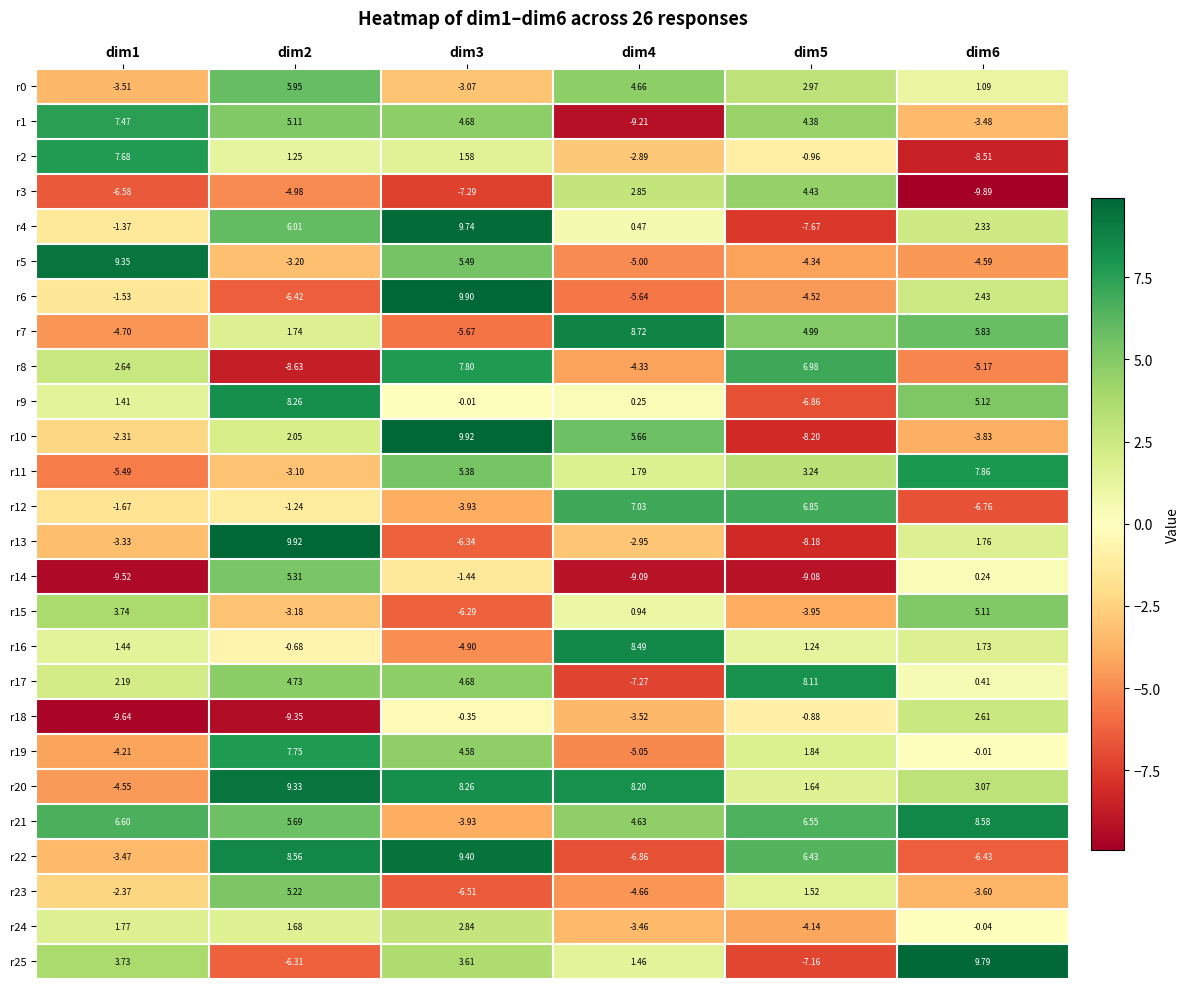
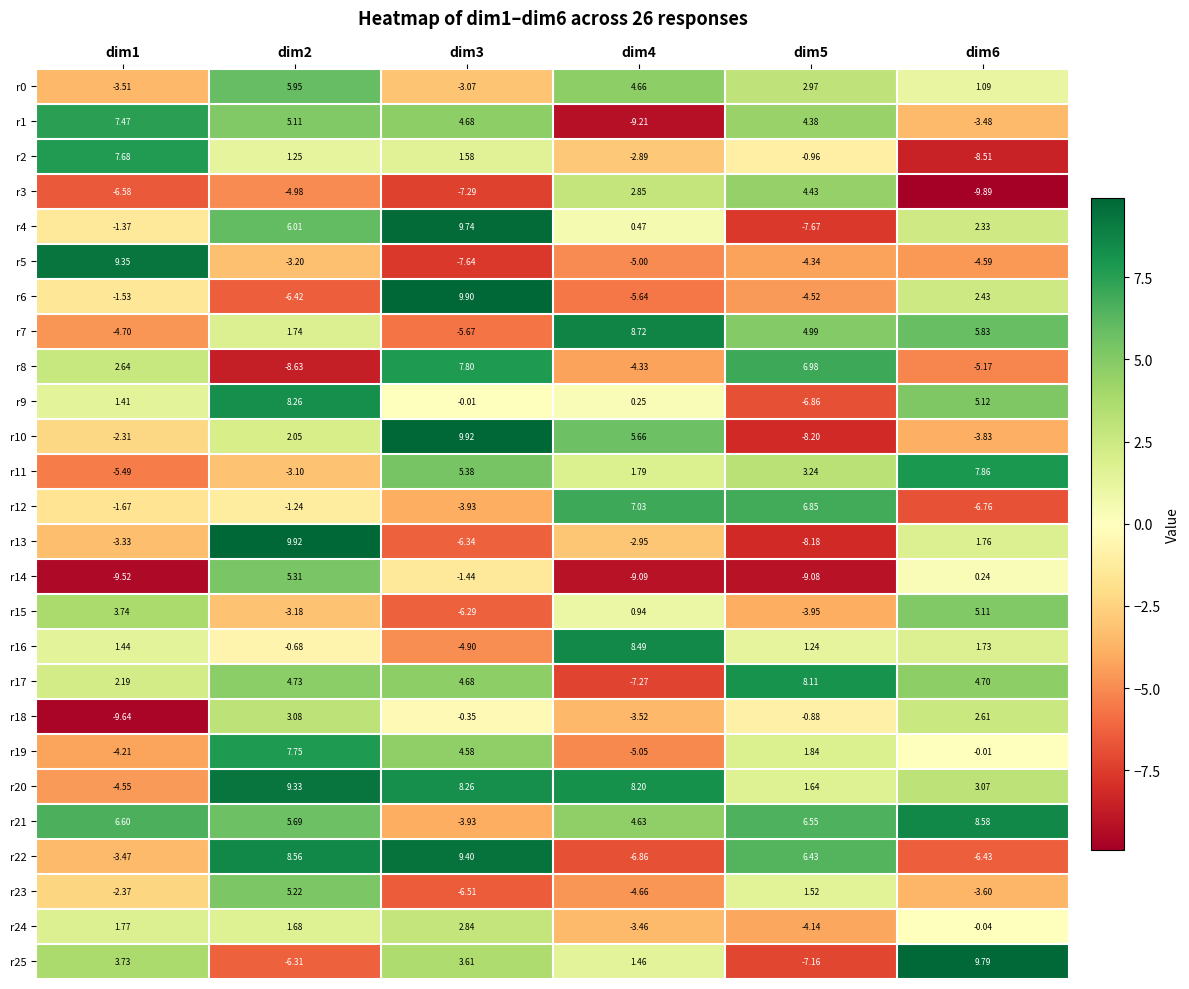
  {
    "r0": {
      "dim1": -3.51,
      "dim2": 5.95,
      "dim3": -3.07,
      "dim4": 4.66,
      "dim5": 2.97,
      "dim6": 1.09
    },
    "r1": {
      "dim1": 7.47,
      "dim2": 5.11,
      "dim3": 4.68,
      "dim4": -9.21,
      "dim5": 4.38,
      "dim6": -3.48
    },
    "r2": {
      "dim1": 7.68,
      "dim2": 1.25,
      "dim3": 1.58,
      "dim4": -2.89,
      "dim5": -0.96,
      "dim6": -8.51
    },
    "r3": {
      "dim1": -6.58,
      "dim2": -4.98,
      "dim3": -7.29,
      "dim4": 2.85,
      "dim5": 4.43,
      "dim6": -9.89
    },
    "r4": {
      "dim1": -1.37,
      "dim2": 6.01,
      "dim3": 9.74,
      "dim4": 0.47,
      "dim5": -7.67,
      "dim6": 2.33
    },
    "r5": {
      "dim1": 9.35,
      "dim2": -3.20,
-     "dim3": 5.49,
+     "dim3": -7.64,
      "dim4": -5.00,
      "dim5": -4.34,
      "dim6": -4.59
    },
    "r6": {
      "dim1": -1.53,
      "dim2": -6.42,
      "dim3": 9.90,
      "dim4": -5.64,
      "dim5": -4.52,
      "dim6": 2.43
    },
    "r7": {
      "dim1": -4.70,
      "dim2": 1.74,
      "dim3": -5.67,
      "dim4": 8.72,
      "dim5": 4.99,
      "dim6": 5.83
    },
    "r8": {
      "dim1": 2.64,
      "dim2": -8.63,
      "dim3": 7.80,
      "dim4": -4.33,
      "dim5": 6.98,
      "dim6": -5.17
    },
    "r9": {
      "dim1": 1.41,
      "dim2": 8.26,
      "dim3": -0.01,
      "dim4": 0.25,
      "dim5": -6.86,
      "dim6": 5.12
    },
    "r10": {
      "dim1": -2.31,
      "dim2": 2.05,
      "dim3": 9.92,
      "dim4": 5.66,
      "dim5": -8.20,
      "dim6": -3.83
    },
    "r11": {
      "dim1": -5.49,
      "dim2": -3.10,
      "dim3": 5.38,
      "dim4": 1.79,
      "dim5": 3.24,
      "dim6": 7.86
    },
    "r12": {
      "dim1": -1.67,
      "dim2": -1.24,
      "dim3": -3.93,
      "dim4": 7.03,
      "dim5": 6.85,
      "dim6": -6.76
    },
    "r13": {
      "dim1": -3.33,
      "dim2": 9.92,
      "dim3": -6.34,
      "dim4": -2.95,
      "dim5": -8.18,
      "dim6": 1.76
    },
    "r14": {
      "dim1": -9.52,
      "dim2": 5.31,
      "dim3": -1.44,
      "dim4": -9.09,
      "dim5": -9.08,
      "dim6": 0.24
    },
    "r15": {
      "dim1": 3.74,
      "dim2": -3.18,
      "dim3": -6.29,
      "dim4": 0.94,
      "dim5": -3.95,
      "dim6": 5.11
    },
    "r16": {
      "dim1": 1.44,
      "dim2": -0.68,
      "dim3": -4.90,
      "dim4": 8.49,
      "dim5": 1.24,
      "dim6": 1.73
    },
    "r17": {
      "dim1": 2.19,
      "dim2": 4.73,
      "dim3": 4.68,
      "dim4": -7.27,
      "dim5": 8.11,
-     "dim6": 0.41
+     "dim6": 4.70
    },
    "r18": {
      "dim1": -9.64,
-     "dim2": -9.35,
+     "dim2": 3.08,
      "dim3": -0.35,
      "dim4": -3.52,
      "dim5": -0.88,
      "dim6": 2.61
    },
    "r19": {
      "dim1": -4.21,
      "dim2": 7.75,
      "dim3": 4.58,
      "dim4": -5.05,
      "dim5": 1.84,
      "dim6": -0.01
    },
    "r20": {
      "dim1": -4.55,
      "dim2": 9.33,
      "dim3": 8.26,
      "dim4": 8.20,
      "dim5": 1.64,
      "dim6": 3.07
    },
    "r21": {
      "dim1": 6.60,
      "dim2": 5.69,
      "dim3": -3.93,
      "dim4": 4.63,
      "dim5": 6.55,
      "dim6": 8.58
    },
    "r22": {
      "dim1": -3.47,
      "dim2": 8.56,
      "dim3": 9.40,
      "dim4": -6.86,
      "dim5": 6.43,
      "dim6": -6.43
    },
    "r23": {
      "dim1": -2.37,
      "dim2": 5.22,
      "dim3": -6.51,
      "dim4": -4.66,
      "dim5": 1.52,
      "dim6": -3.60
    },
    "r24": {
      "dim1": 1.77,
      "dim2": 1.68,
      "dim3": 2.84,
      "dim4": -3.46,
      "dim5": -4.14,
      "dim6": -0.04
    },
    "r25": {
      "dim1": 3.73,
      "dim2": -6.31,
      "dim3": 3.61,
      "dim4": 1.46,
      "dim5": -7.16,
      "dim6": 9.79
    }
  }
